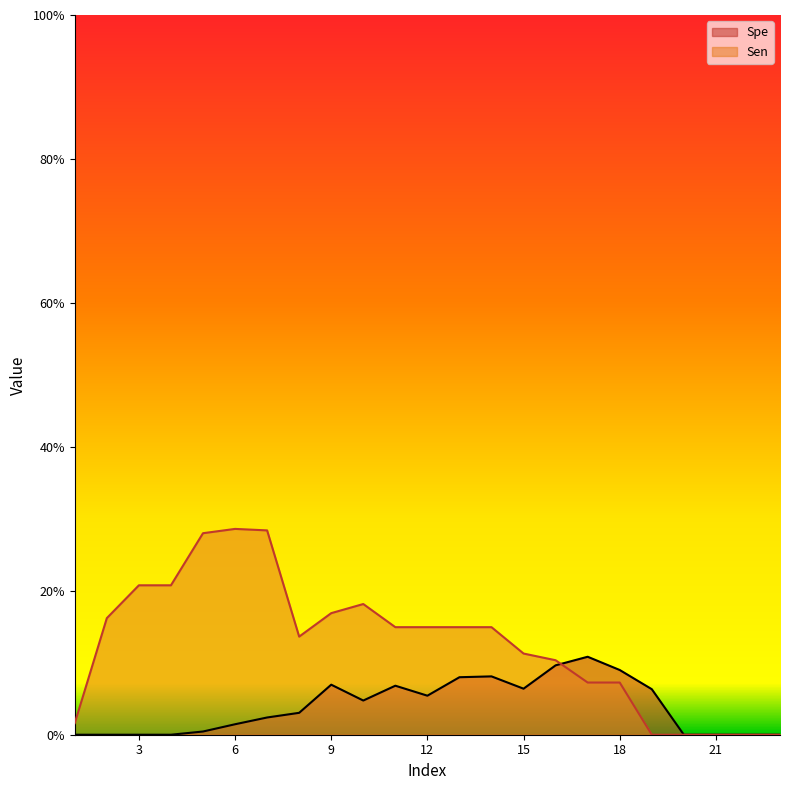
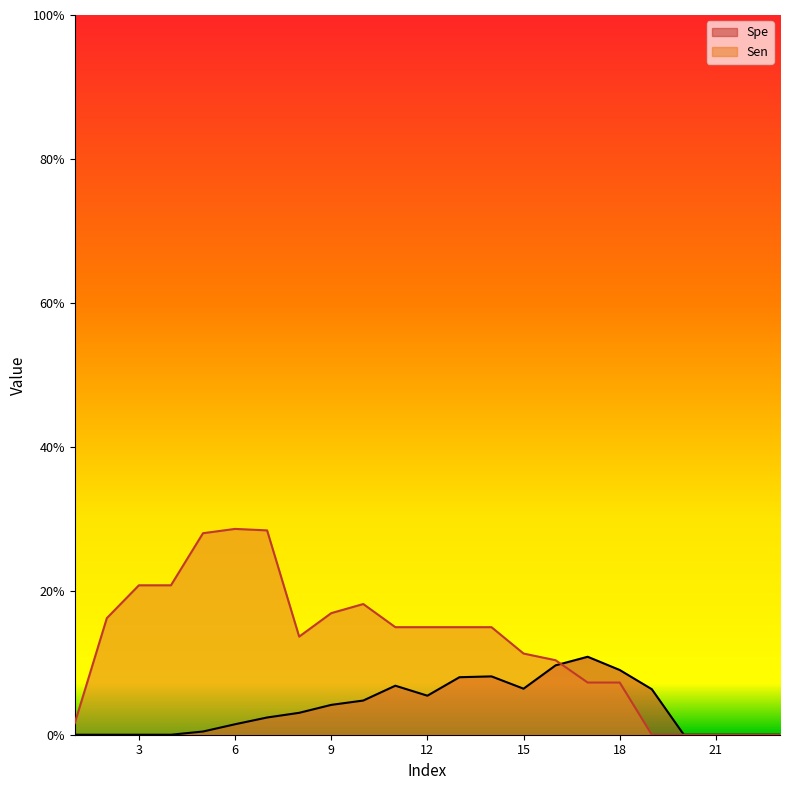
  {
    "Spe": {
      "3": "0%",
      "6": "1%",
-     "9": "7%",
+     "9": "4%",
      "12": "5%",
      "15": "6%",
      "18": "9%"
    },
    "Sen": {
      "3": "21%",
      "6": "29%",
      "9": "17%",
      "12": "15%",
      "15": "11%",
      "18": "7%"
    }
  }
